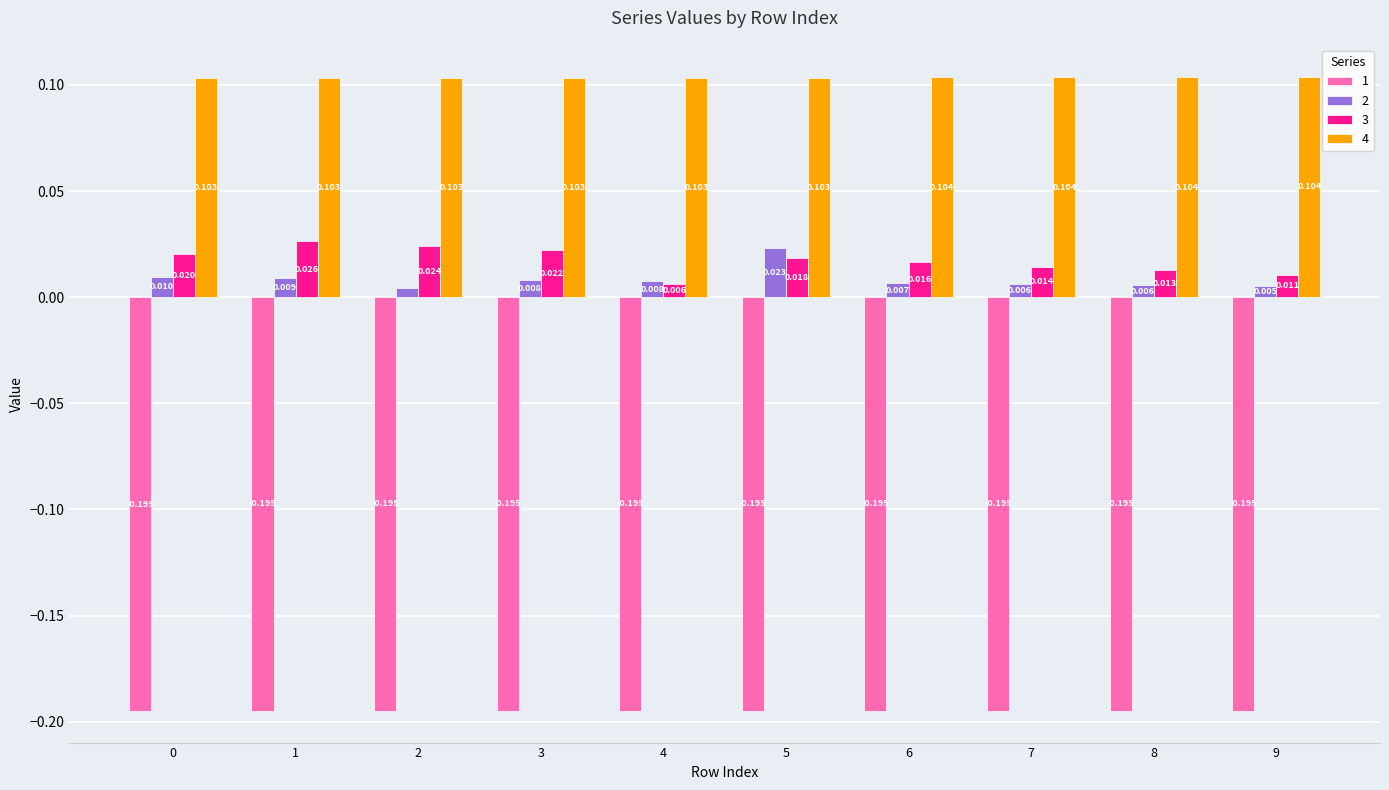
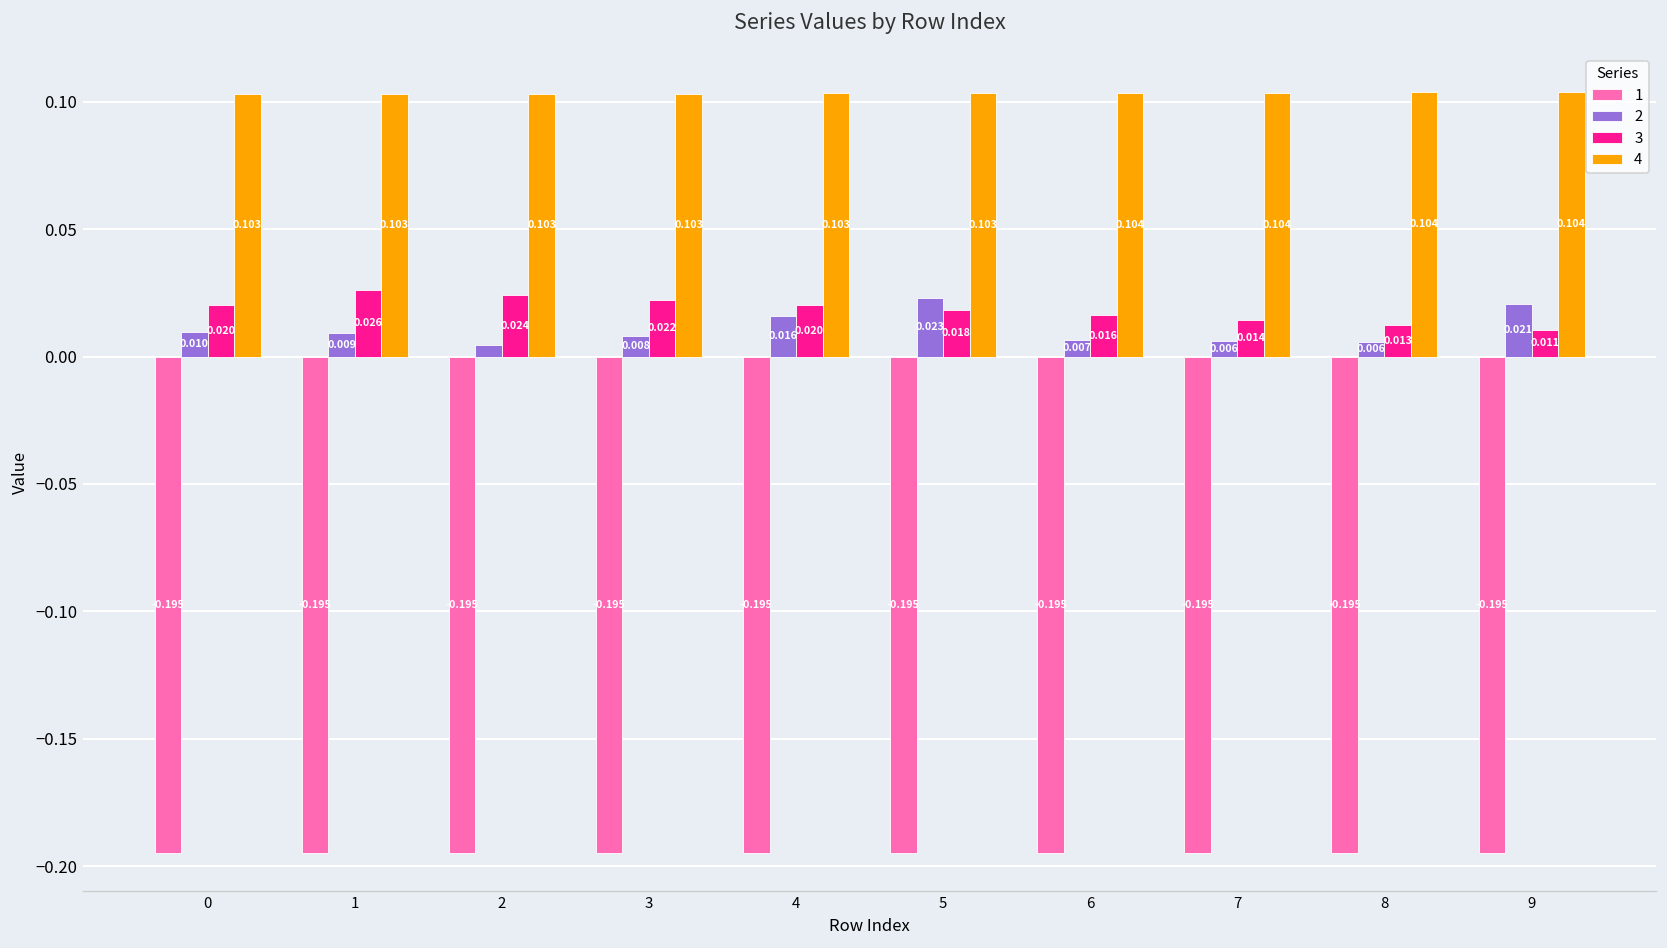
  {
    "1": {
      "0": -0.195,
      "1": -0.195,
      "2": -0.195,
      "3": -0.195,
      "4": -0.195,
      "5": -0.195,
      "6": -0.195,
      "7": -0.195,
      "8": -0.195,
      "9": -0.195
    },
    "2": {
      "0": 0.010,
      "1": 0.009,
      "3": 0.008,
-     "4": 0.008,
+     "4": 0.016,
      "5": 0.023,
      "6": 0.007,
      "7": 0.006,
      "8": 0.006,
-     "9": 0.005
+     "9": 0.021
    },
    "3": {
      "0": 0.020,
      "1": 0.026,
      "2": 0.024,
      "3": 0.022,
-     "4": 0.006,
+     "4": 0.020,
      "5": 0.018,
      "6": 0.016,
      "7": 0.014,
      "8": 0.013,
      "9": 0.011
    },
    "4": {
      "0": 0.103,
      "1": 0.103,
      "2": 0.103,
      "3": 0.103,
      "4": 0.103,
      "5": 0.103,
      "6": 0.104,
      "7": 0.104,
      "8": 0.104,
      "9": 0.104
    }
  }
